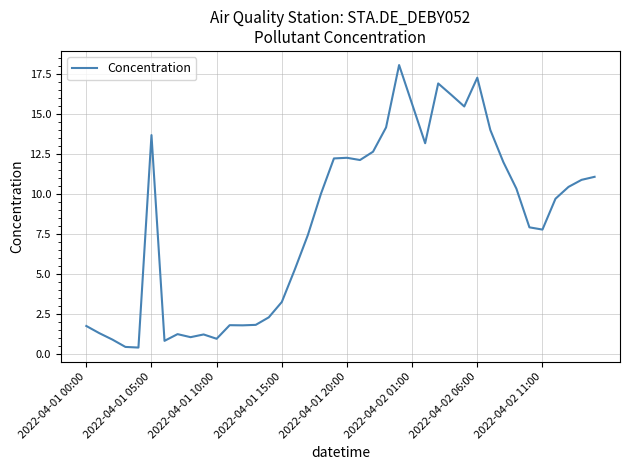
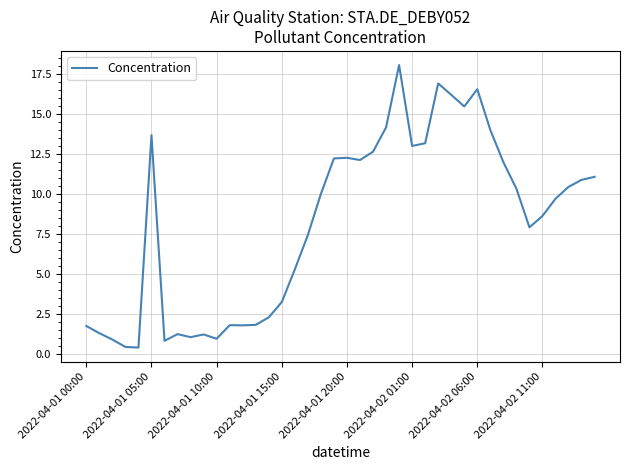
  {
    "2022-04-01 00:00": 1.8,
    "2022-04-01 05:00": 13.7,
    "2022-04-01 10:00": 1.0,
    "2022-04-01 15:00": 3.3,
    "2022-04-01 20:00": 12.3,
-   "2022-04-02 01:00": 15.6,
-   "2022-04-02 06:00": 17.3,
-   "2022-04-02 11:00": 7.8
+   "2022-04-02 01:00": 13.0,
+   "2022-04-02 06:00": 16.6,
+   "2022-04-02 11:00": 8.6
  }
